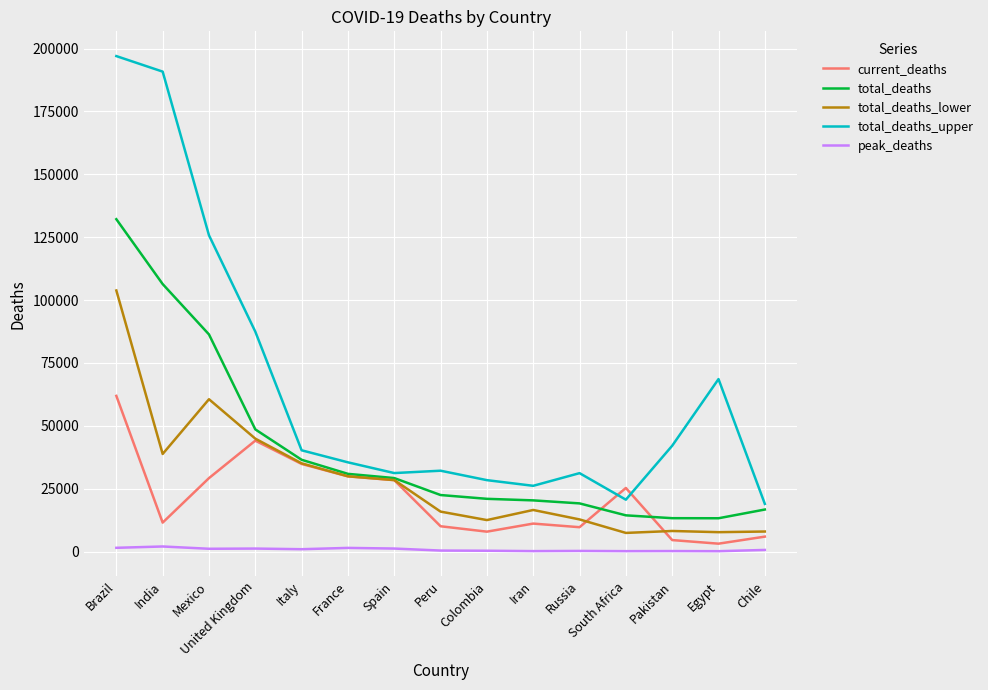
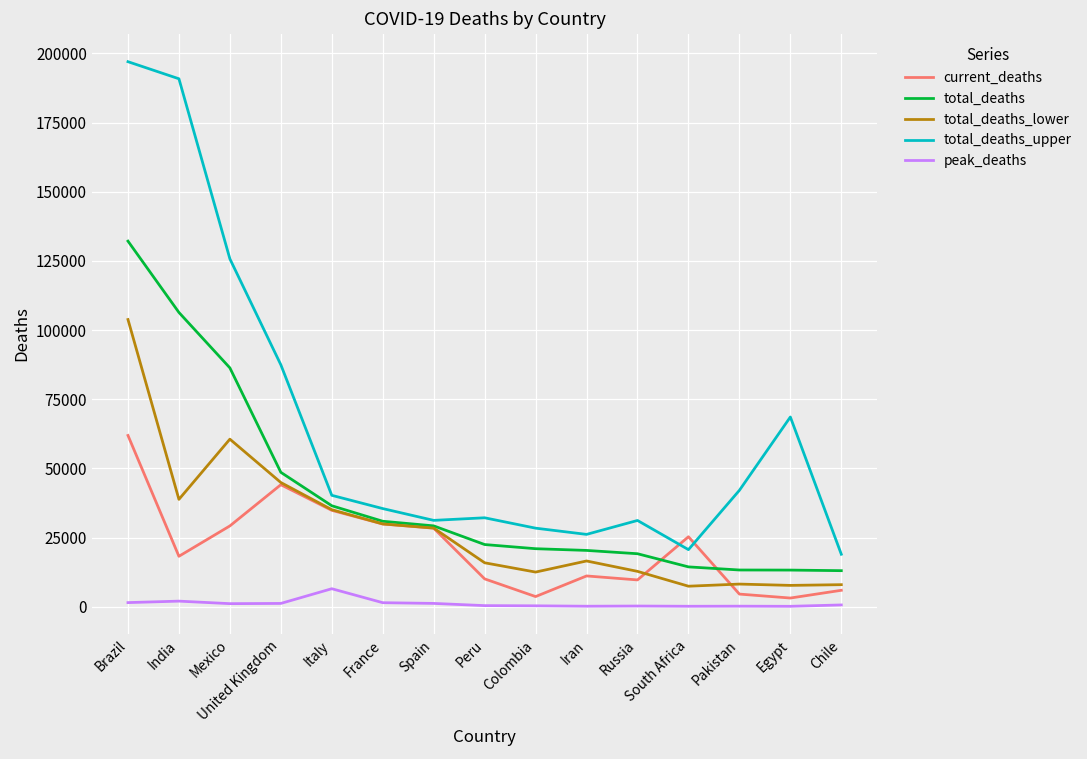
  {
    "current_deaths": {
      "Brazil": 62000,
-     "India": 11000,
+     "India": 18000,
      "Mexico": 29000,
      "Peru": 10000,
-     "Colombia": 8000,
+     "Colombia": 4000,
      "Iran": 11000,
      "Russia": 10000,
      "South Africa": 25000,
      "Pakistan": 5000,
      "Egypt": 3000,
      "Chile": 6000
    },
    "total_deaths": {
      "Brazil": 132000,
      "India": 106000,
      "Mexico": 86000,
      "United Kingdom": 49000,
      "Italy": 36000,
      "Peru": 22000,
      "Colombia": 21000,
      "Iran": 20000,
      "Russia": 19000,
      "South Africa": 14000,
      "Pakistan": 13000,
      "Egypt": 13000,
-     "Chile": 17000
+     "Chile": 13000
    },
    "total_deaths_lower": {
      "Brazil": 104000,
      "India": 39000,
      "Mexico": 61000,
      "Peru": 16000,
      "Colombia": 13000,
      "Iran": 17000,
      "Russia": 13000,
      "South Africa": 7000,
      "Pakistan": 8000,
      "Egypt": 8000,
      "Chile": 8000
    },
    "total_deaths_upper": {
      "Brazil": 197000,
      "India": 191000,
      "Mexico": 126000,
      "United Kingdom": 87000,
      "Italy": 40000,
      "France": 35000,
      "Spain": 31000,
      "Peru": 32000,
      "Colombia": 28000,
      "Iran": 26000,
      "Russia": 31000,
      "South Africa": 21000,
      "Pakistan": 42000,
      "Egypt": 69000,
      "Chile": 19000
    },
    "peak_deaths": {
      "Brazil": 1000,
      "India": 2000,
      "Mexico": 1000,
      "United Kingdom": 1000,
-     "Italy": 1000,
+     "Italy": 6000,
      "France": 1000,
      "Spain": 1000,
      "Peru": 0,
      "Colombia": 0,
      "Iran": 0,
      "Russia": 0,
      "South Africa": 0,
      "Pakistan": 0,
      "Egypt": 0,
      "Chile": 1000
    }
  }
